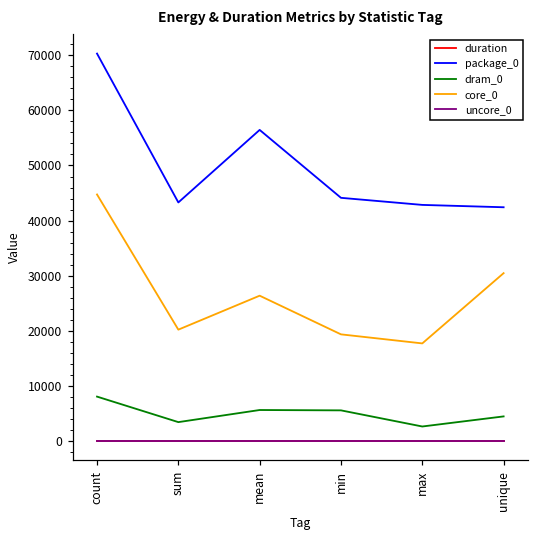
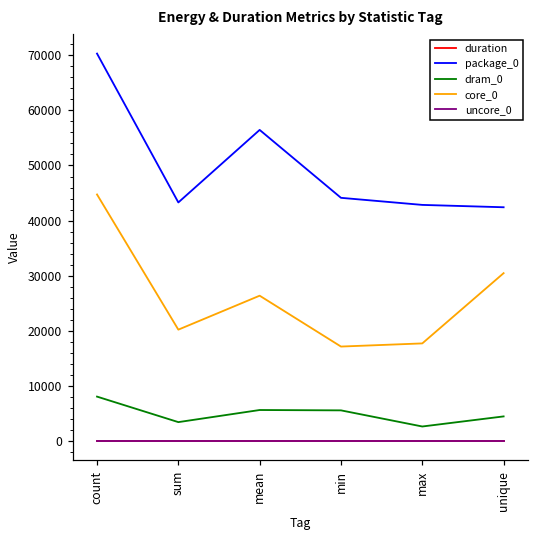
  {
    "uncore_0": {
      "count": 0,
      "sum": 0,
      "mean": 0,
      "min": 0,
      "max": 0,
      "unique": 0
    },
    "package_0": {
      "count": 70000,
      "sum": 43000,
      "mean": 56000,
      "min": 44000,
      "max": 43000,
      "unique": 42000
    },
    "dram_0": {
      "count": 8000,
      "sum": 3000,
      "mean": 6000,
      "min": 6000,
      "max": 3000,
      "unique": 4000
    },
    "core_0": {
      "count": 45000,
      "sum": 20000,
      "mean": 26000,
-     "min": 19000,
+     "min": 17000,
      "max": 18000,
      "unique": 30000
    }
  }
